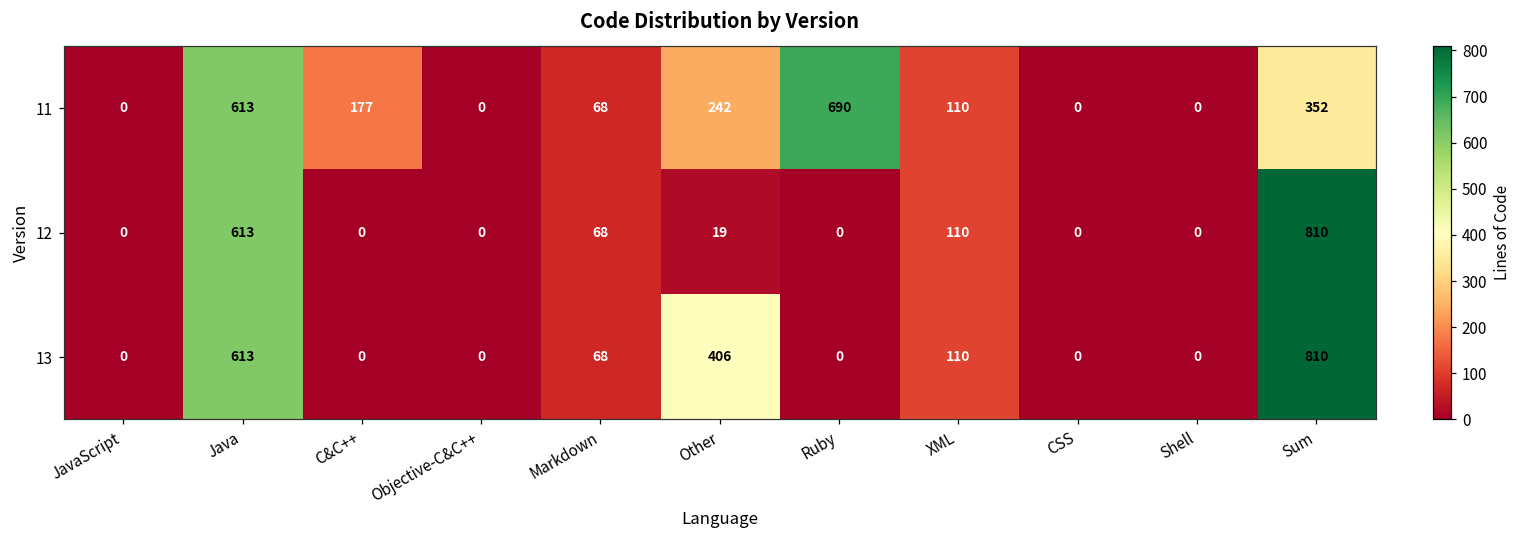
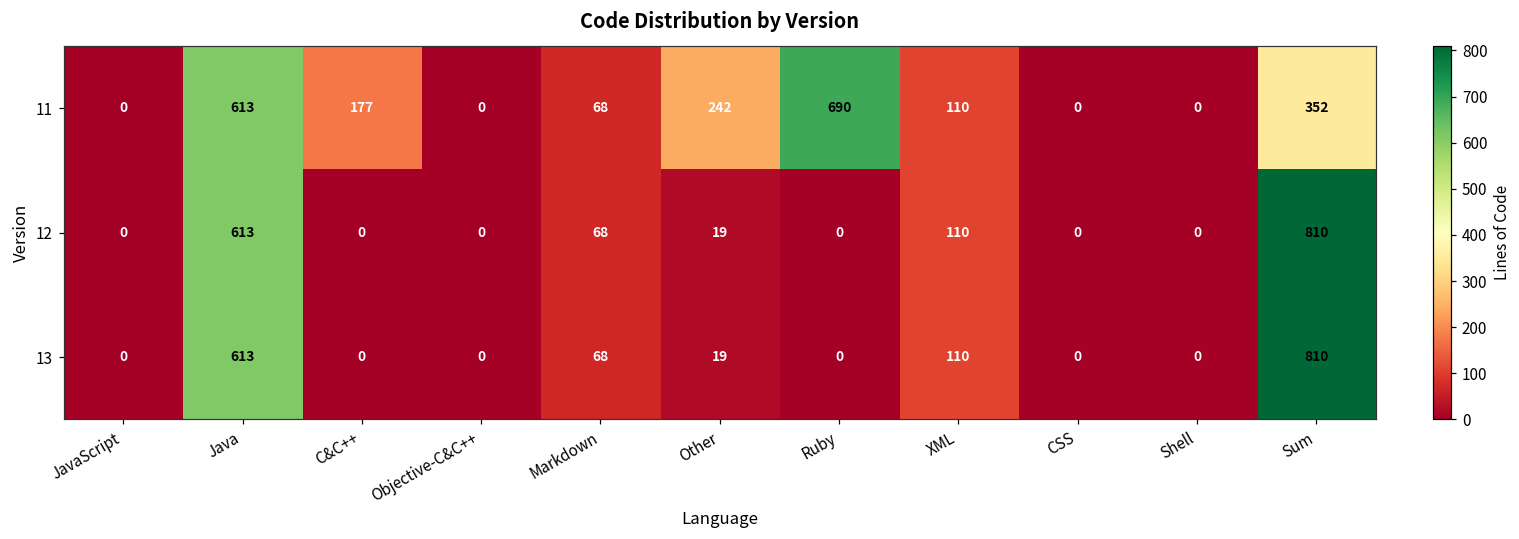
  {
    "11": {
      "JavaScript": 0,
      "Java": 613,
      "C&C++": 177,
      "Objective-C&C++": 0,
      "Markdown": 68,
      "Other": 242,
      "Ruby": 690,
      "XML": 110,
      "CSS": 0,
      "Shell": 0,
      "Sum": 352
    },
    "12": {
      "JavaScript": 0,
      "Java": 613,
      "C&C++": 0,
      "Objective-C&C++": 0,
      "Markdown": 68,
      "Other": 19,
      "Ruby": 0,
      "XML": 110,
      "CSS": 0,
      "Shell": 0,
      "Sum": 810
    },
    "13": {
      "JavaScript": 0,
      "Java": 613,
      "C&C++": 0,
      "Objective-C&C++": 0,
      "Markdown": 68,
-     "Other": 406,
+     "Other": 19,
      "Ruby": 0,
      "XML": 110,
      "CSS": 0,
      "Shell": 0,
      "Sum": 810
    }
  }
